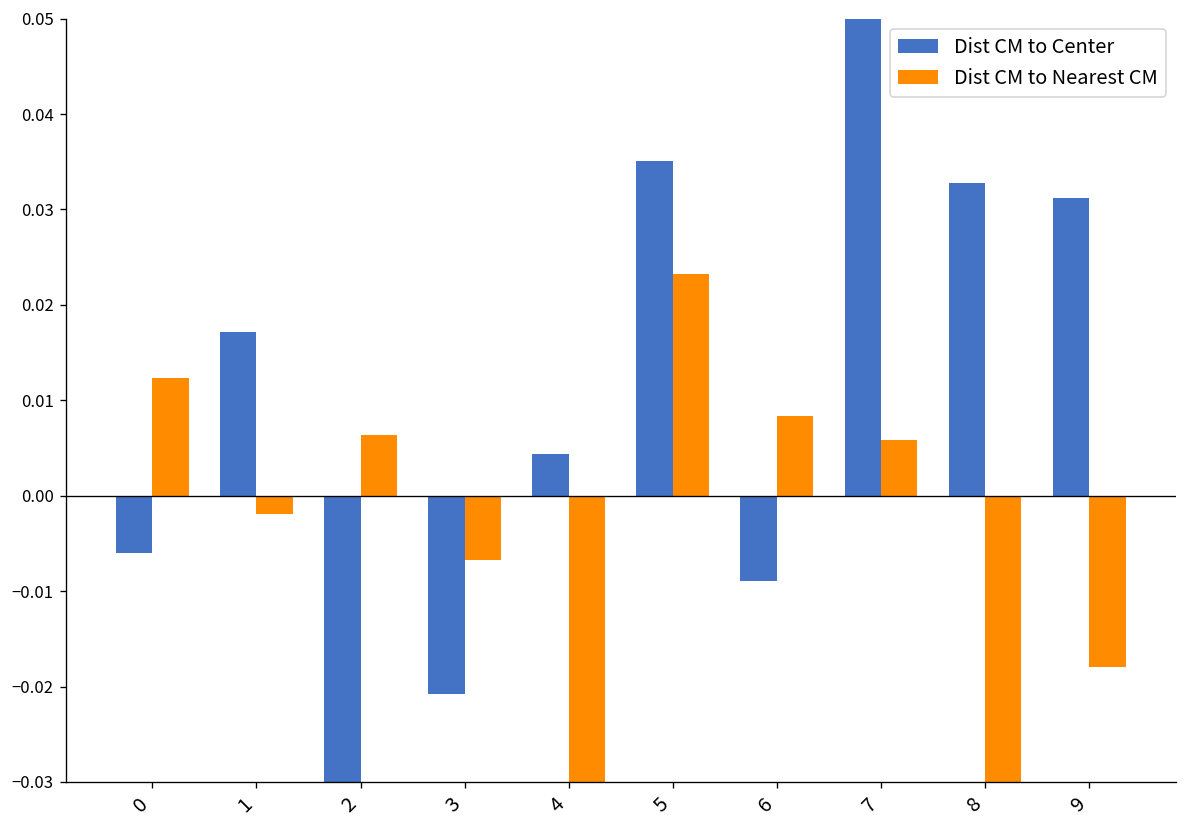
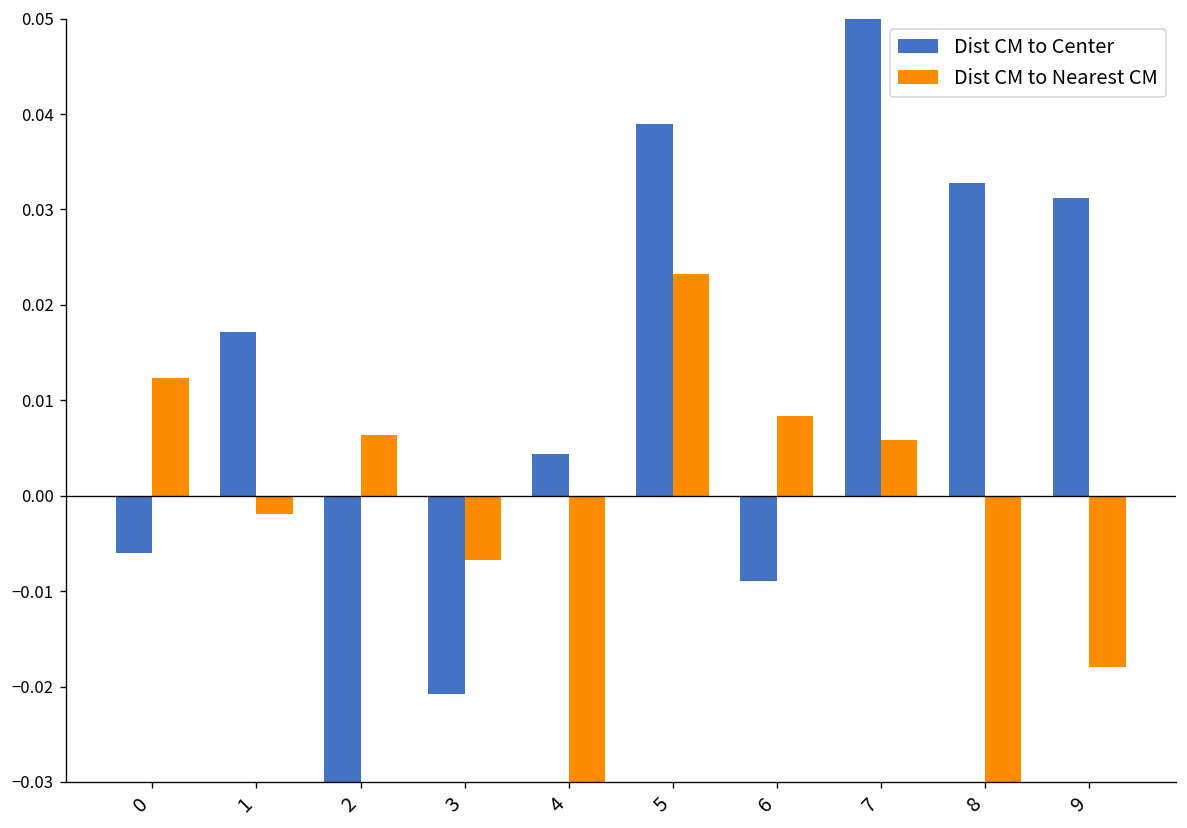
  {
    "Dist CM to Center": {
      "0": -0.006,
      "1": 0.017,
      "2": -0.030,
      "3": -0.021,
      "4": 0.004,
-     "5": 0.035,
+     "5": 0.039,
      "6": -0.009,
      "7": 0.050,
      "8": 0.033,
      "9": 0.031
    },
    "Dist CM to Nearest CM": {
      "0": 0.012,
      "1": -0.002,
      "2": 0.006,
      "3": -0.007,
      "5": 0.023,
      "6": 0.008,
      "7": 0.006,
      "9": -0.018
    }
  }
